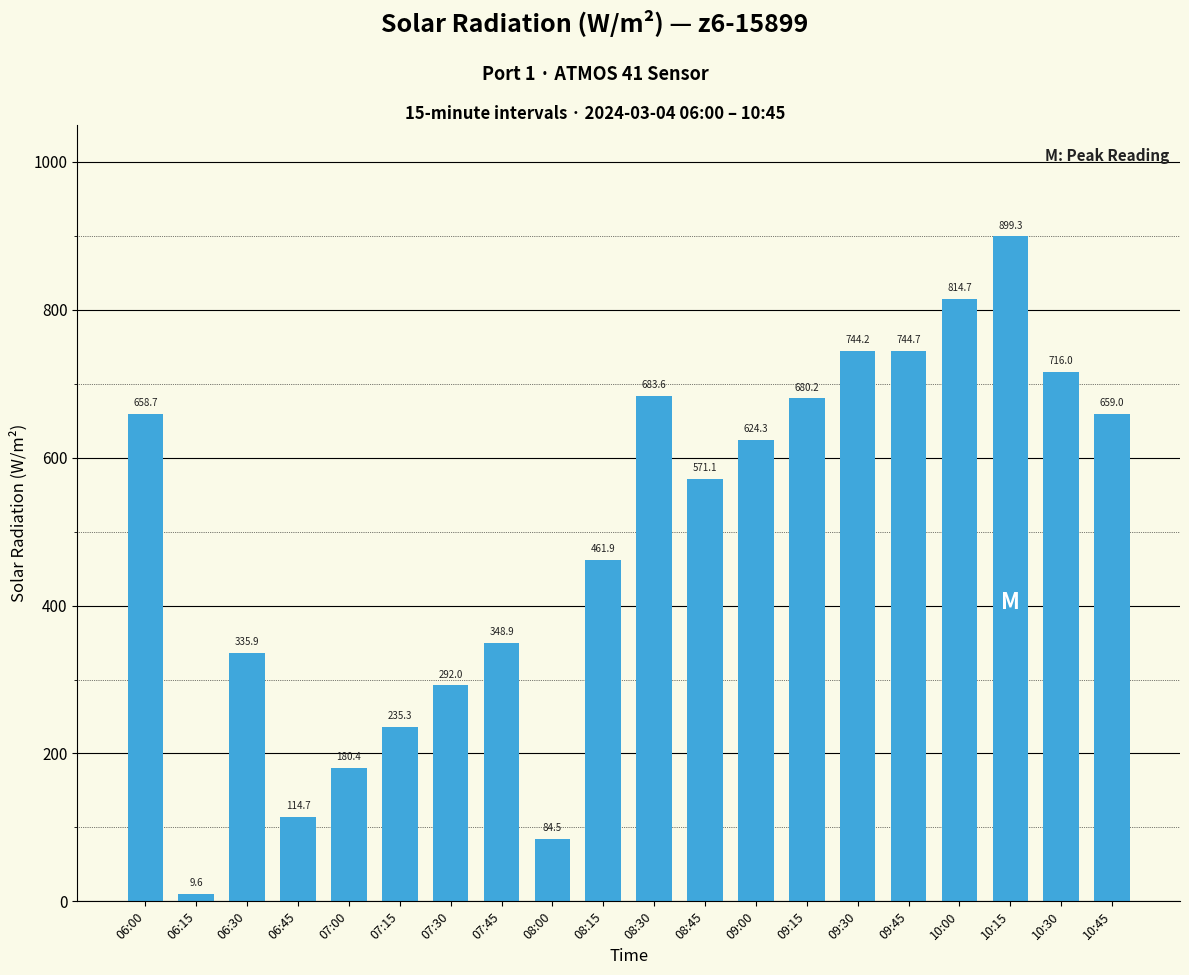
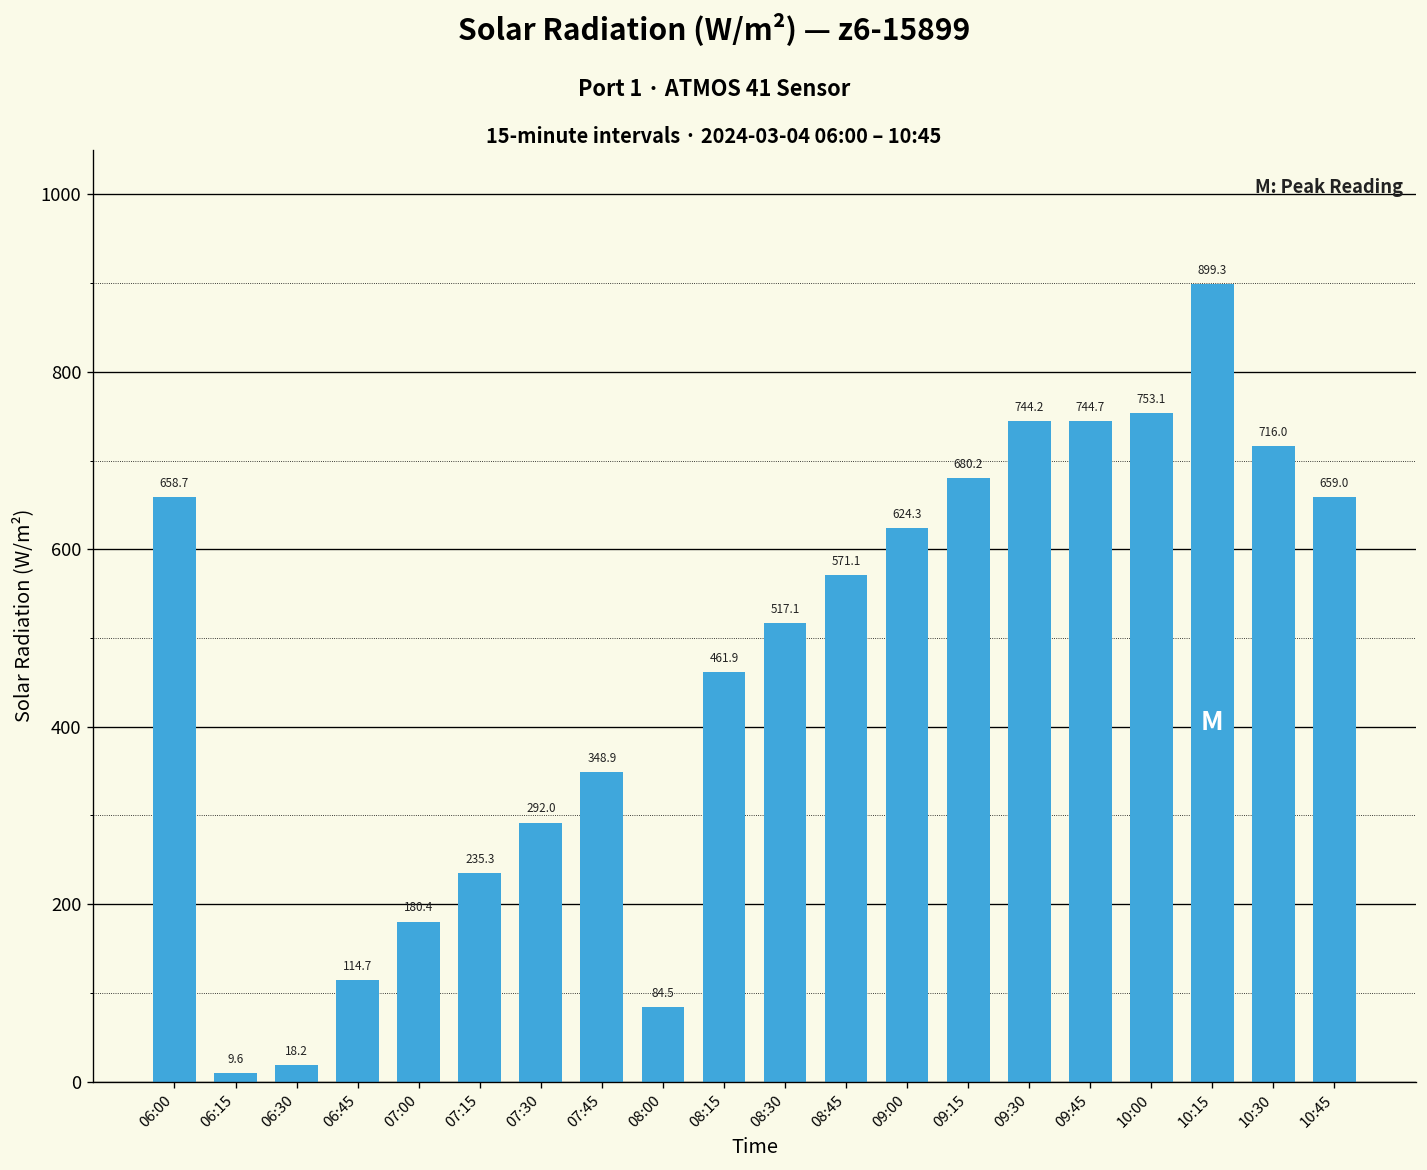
  {
    "06:00": 658.7,
    "06:15": 9.6,
-   "06:30": 335.9,
+   "06:30": 18.2,
    "06:45": 114.7,
    "07:00": 180.4,
    "07:15": 235.3,
    "07:30": 292.0,
    "07:45": 348.9,
    "08:00": 84.5,
    "08:15": 461.9,
-   "08:30": 683.6,
+   "08:30": 517.1,
    "08:45": 571.1,
    "09:00": 624.3,
    "09:15": 680.2,
    "09:30": 744.2,
    "09:45": 744.7,
-   "10:00": 814.7,
+   "10:00": 753.1,
    "10:15": 899.3,
    "10:30": 716.0,
    "10:45": 659.0
  }
